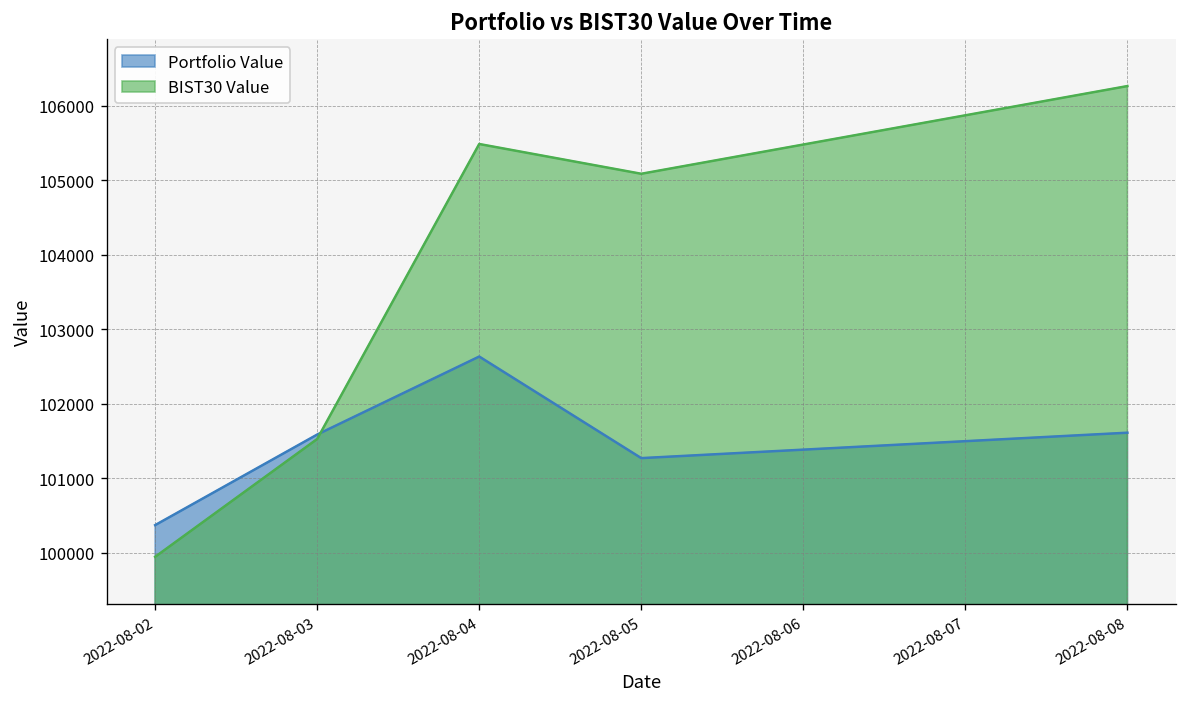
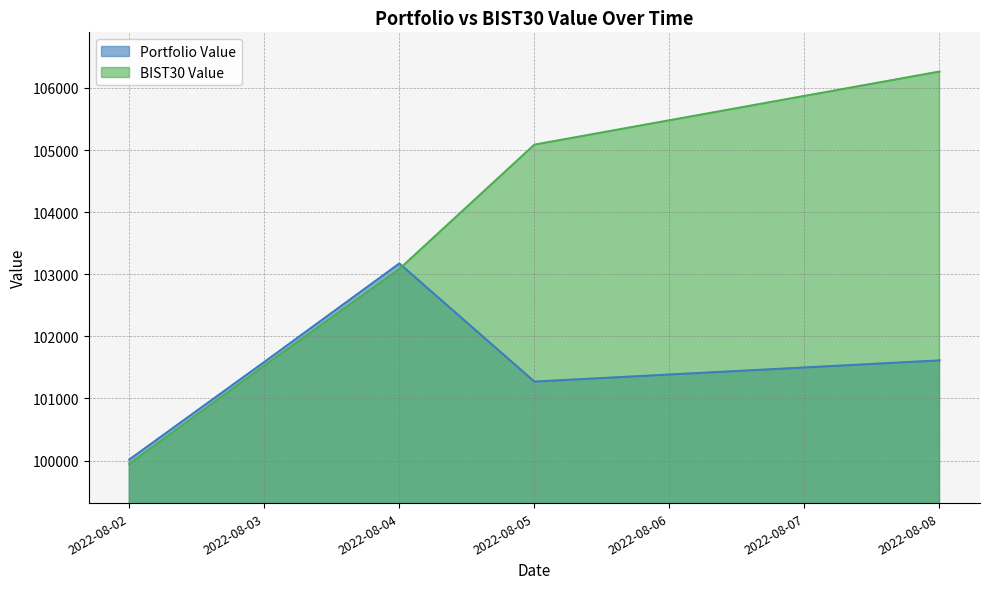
  {
    "Portfolio Value": {
-     "2022-08-02": 100400,
+     "2022-08-02": 100000,
      "2022-08-03": 101600,
-     "2022-08-04": 102600,
+     "2022-08-04": 103200,
      "2022-08-05": 101300,
      "2022-08-08": 101600
    },
    "BIST30 Value": {
      "2022-08-02": 99900,
      "2022-08-03": 101500,
-     "2022-08-04": 105500,
+     "2022-08-04": 103100,
      "2022-08-05": 105100,
      "2022-08-08": 106300
    }
  }
